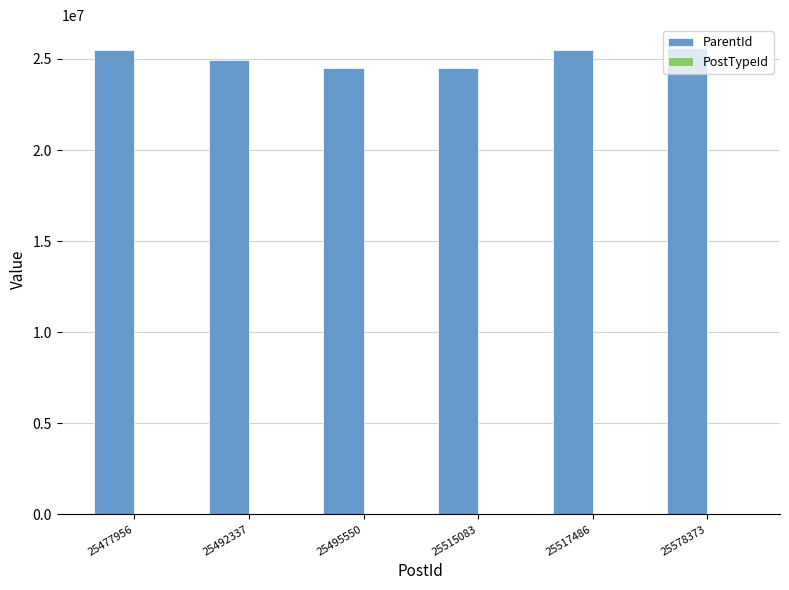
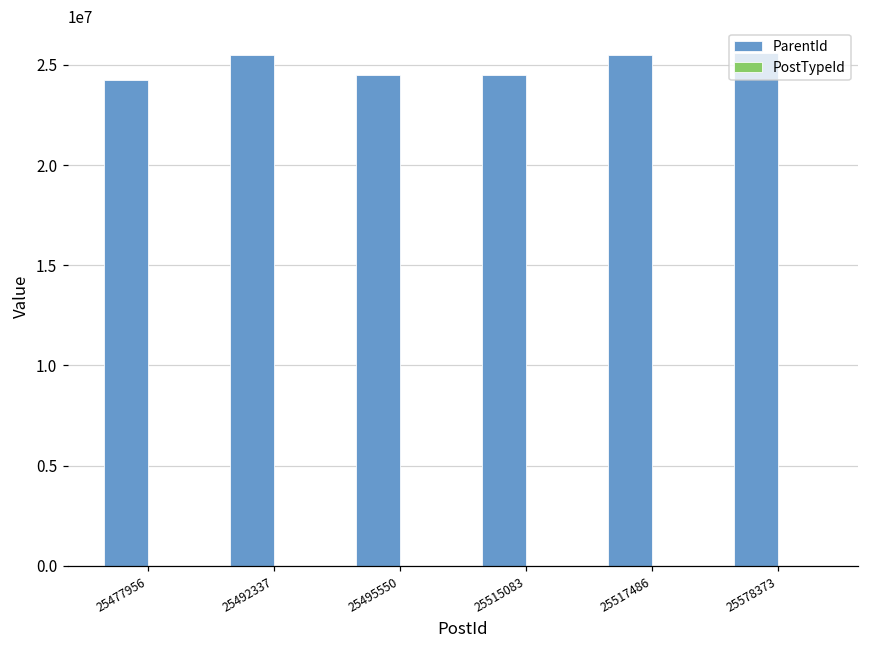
  {
    "ParentId": {
-     "25477956": 25500000,
-     "25492337": 25000000,
+     "25477956": 24200000,
+     "25492337": 25500000,
      "25495550": 24500000,
      "25515083": 24500000,
      "25517486": 25500000
    }
  }
